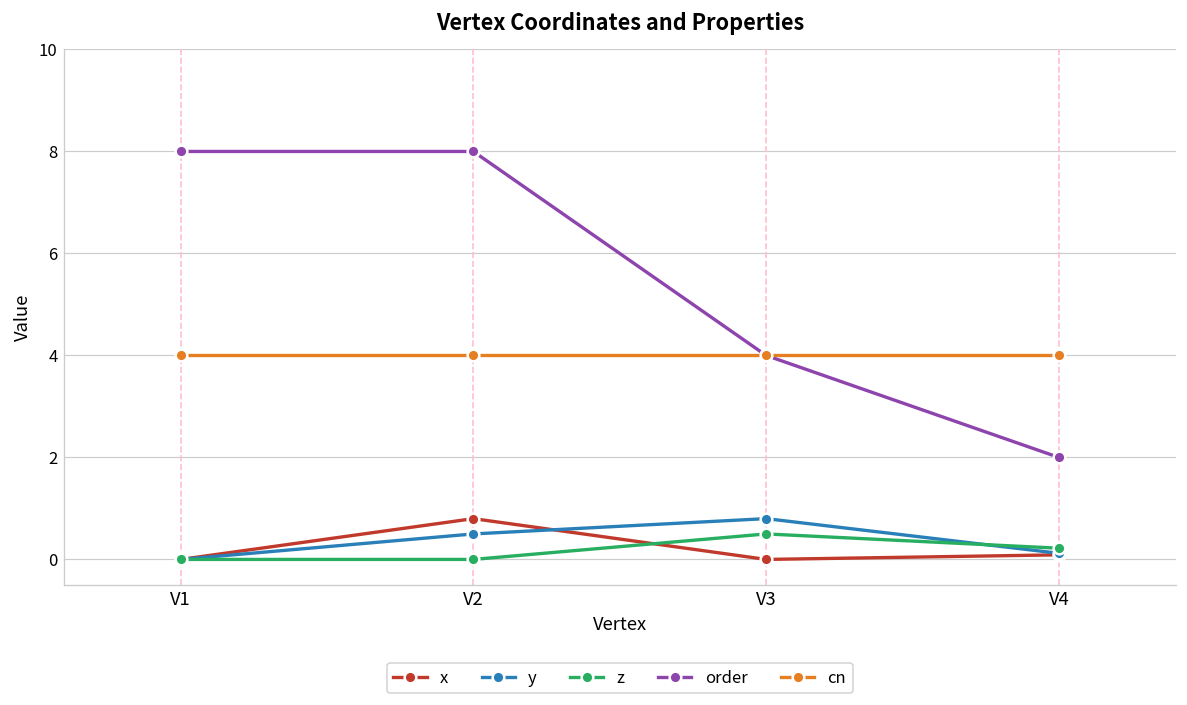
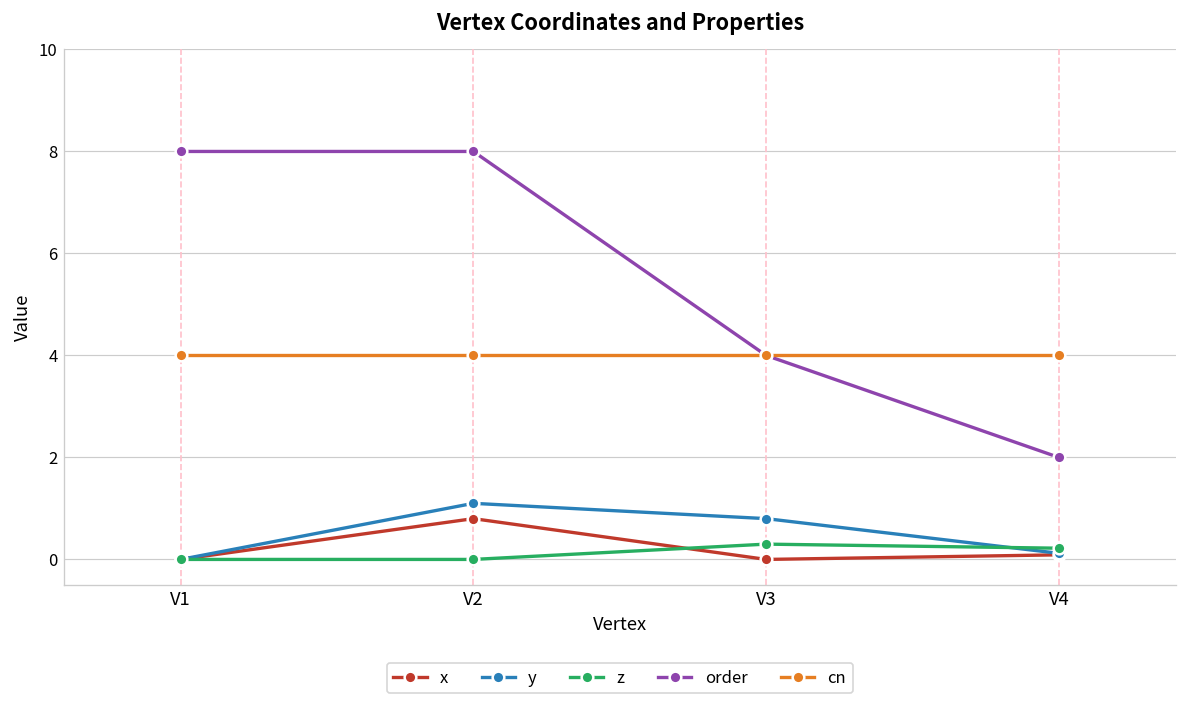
  {
    "x": {
      "V2": 0.8,
      "V3": 0.0
    },
    "y": {
-     "V2": 0.5,
+     "V2": 1.1,
      "V3": 0.8
    },
    "z": {
      "V2": 0.0,
-     "V3": 0.5,
+     "V3": 0.3,
      "V4": 0.2
    },
    "order": {
      "V1": 8.0,
      "V2": 8.0,
      "V4": 2.0
    },
    "cn": {
      "V1": 4.0,
      "V2": 4.0,
      "V4": 4.0
    }
  }
